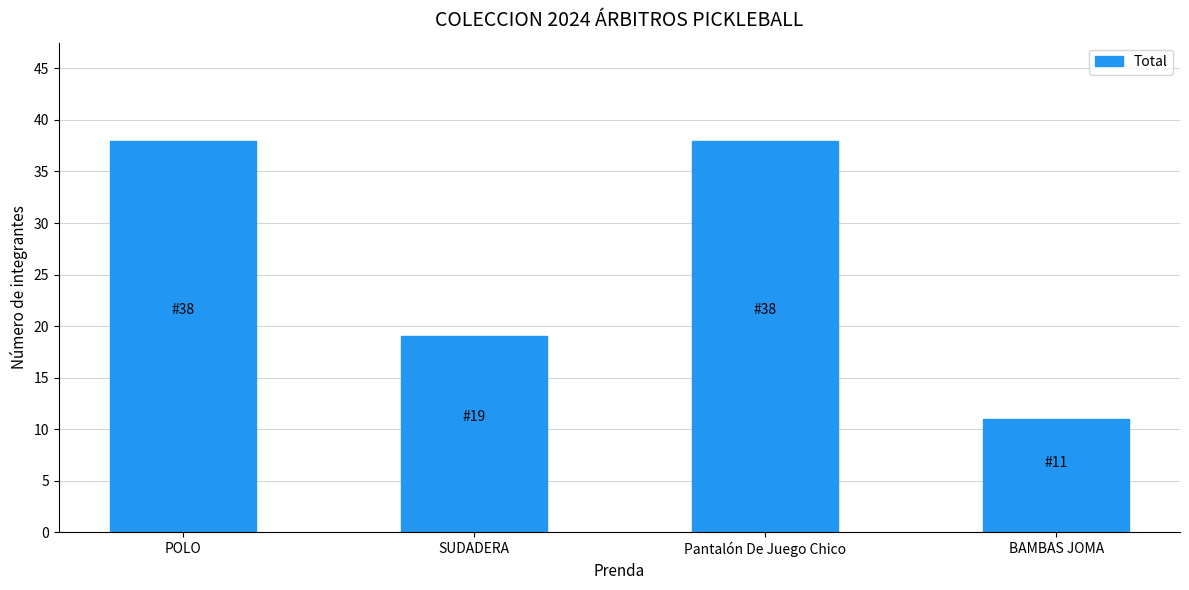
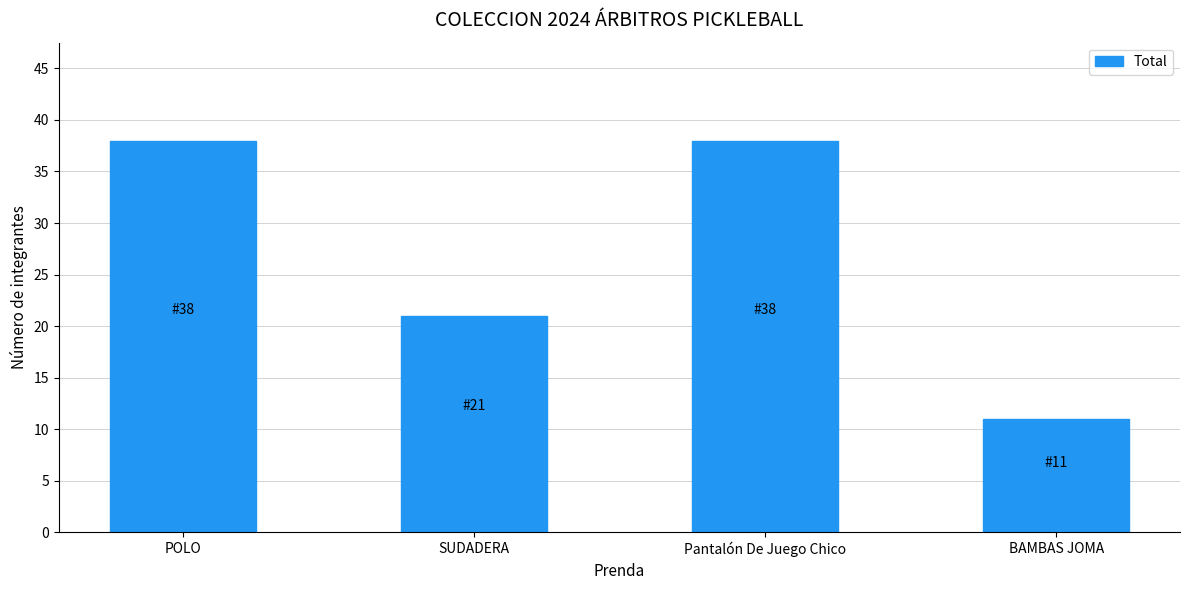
  {
    "POLO": 38,
-   "SUDADERA": 19,
+   "SUDADERA": 21,
    "Pantalón De Juego Chico": 38,
    "BAMBAS JOMA": 11
  }
